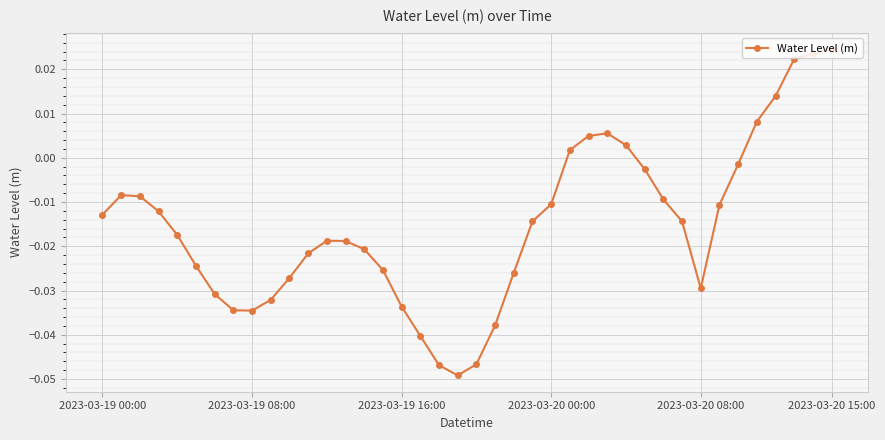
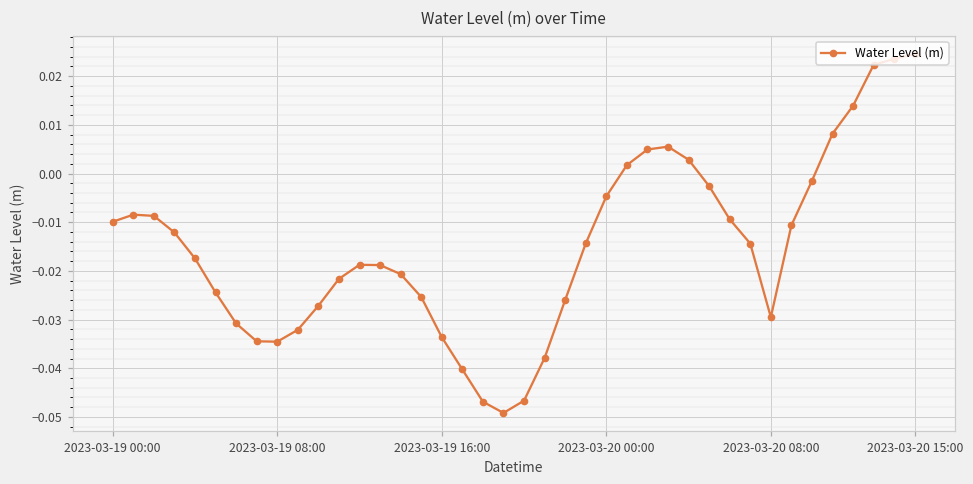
  {
-   "2023-03-19 00:00": -0.013,
+   "2023-03-19 00:00": -0.010,
    "2023-03-19 08:00": -0.035,
    "2023-03-19 16:00": -0.034,
-   "2023-03-20 00:00": -0.011,
+   "2023-03-20 00:00": -0.005,
    "2023-03-20 08:00": -0.030
  }
